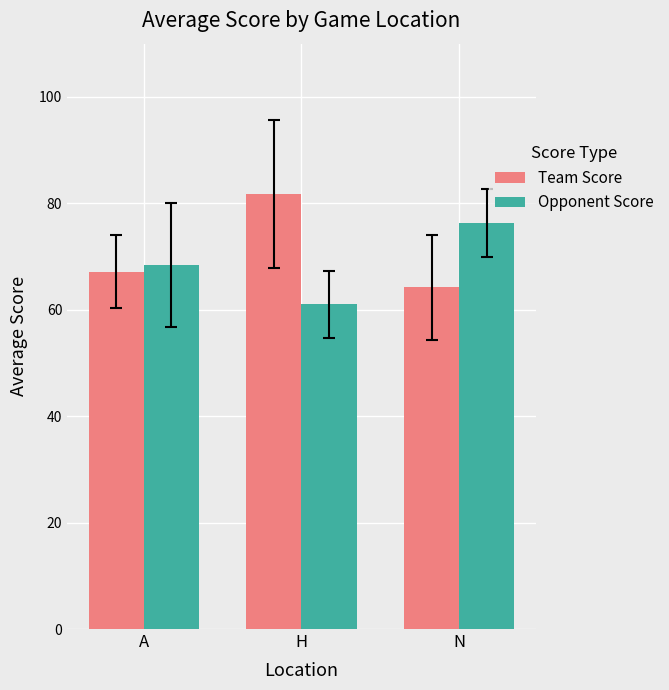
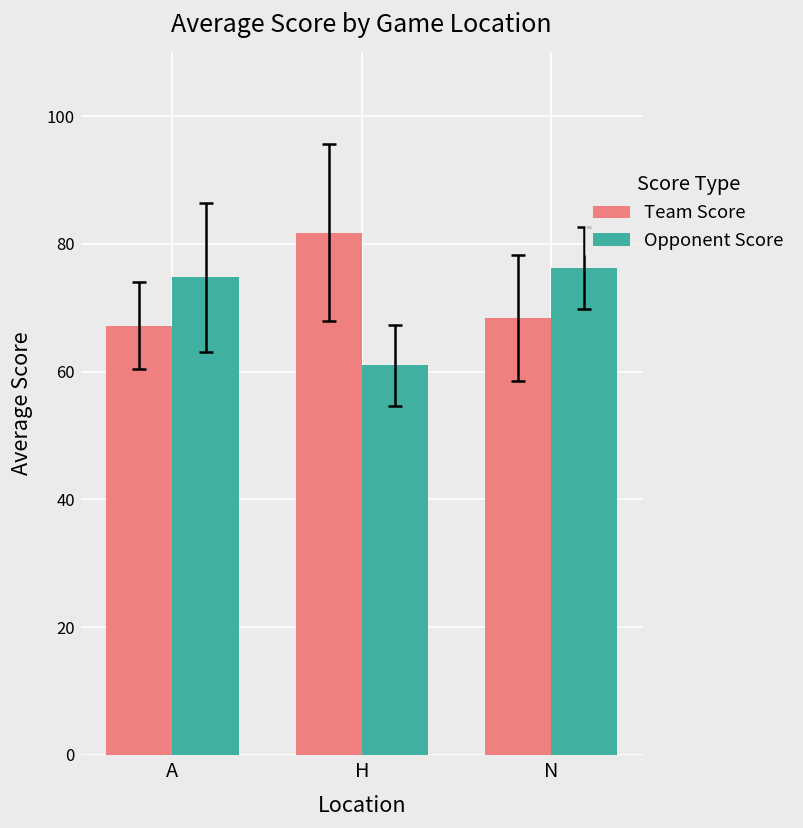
  {
    "Team Score": {
      "A": 67,
      "H": 82,
-     "N": 64
+     "N": 68
    },
    "Opponent Score": {
-     "A": 68,
+     "A": 75,
      "H": 61,
      "N": 76
    }
  }
